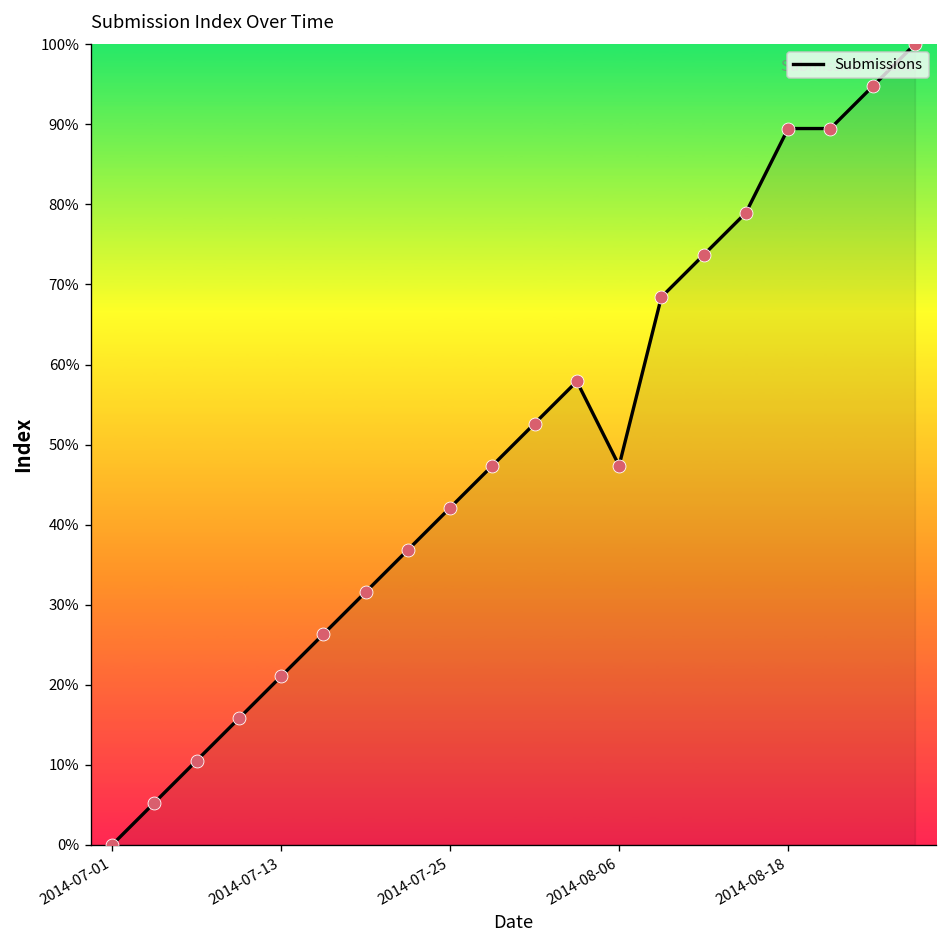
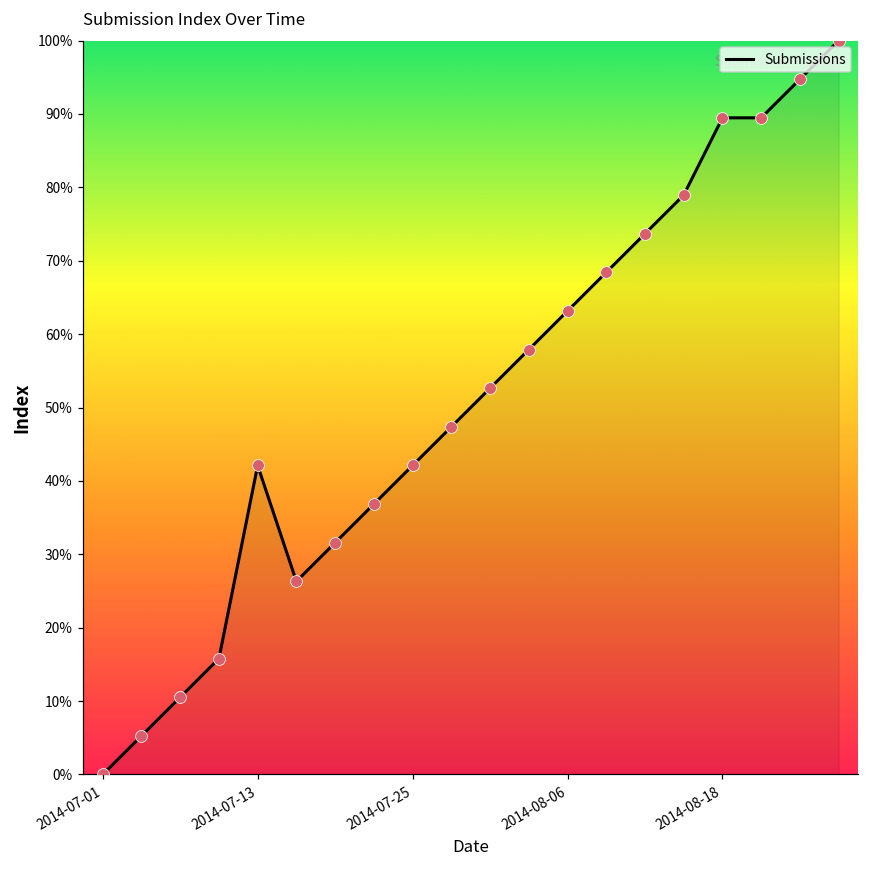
  {
    "2014-07-01": "0%",
-   "2014-07-13": "21%",
+   "2014-07-13": "42%",
    "2014-07-25": "42%",
-   "2014-08-06": "47%",
+   "2014-08-06": "63%",
    "2014-08-18": "89%"
  }
